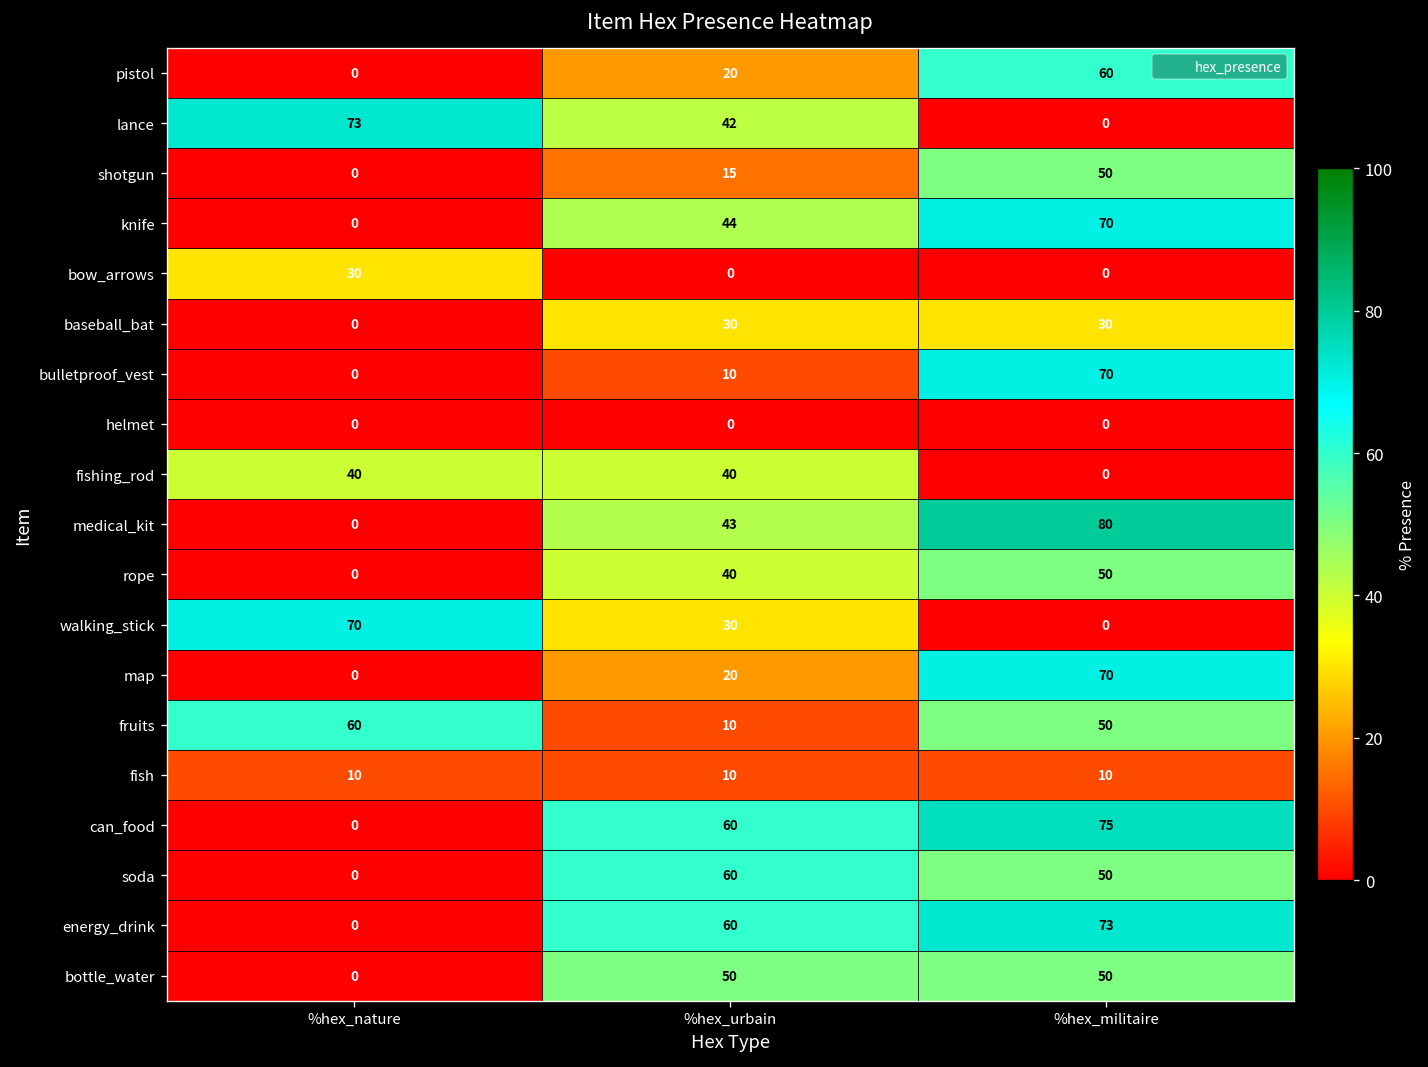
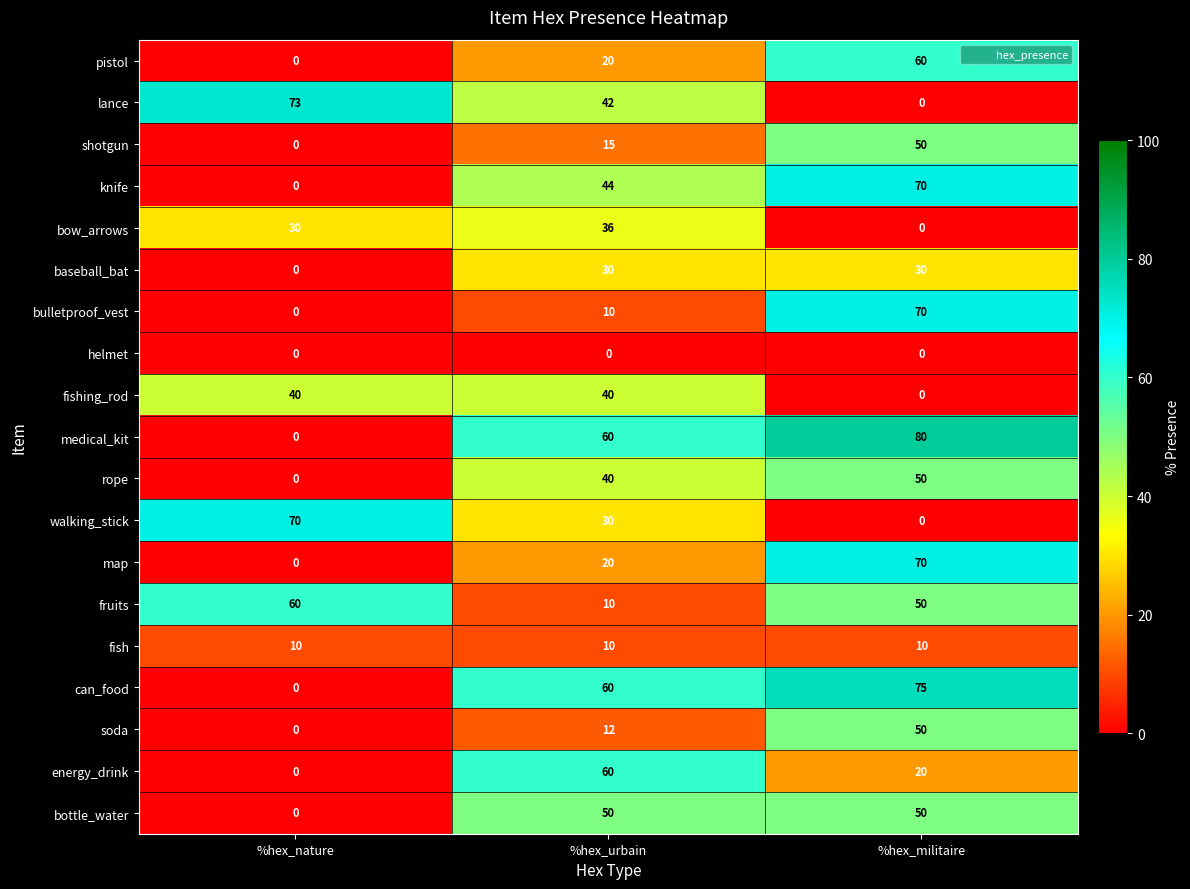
  {
    "pistol": {
      "%hex_nature": 0,
      "%hex_urbain": 20,
      "%hex_militaire": 60
    },
    "lance": {
      "%hex_nature": 73,
      "%hex_urbain": 42,
      "%hex_militaire": 0
    },
    "shotgun": {
      "%hex_nature": 0,
      "%hex_urbain": 15,
      "%hex_militaire": 50
    },
    "knife": {
      "%hex_nature": 0,
      "%hex_urbain": 44,
      "%hex_militaire": 70
    },
    "bow_arrows": {
      "%hex_nature": 30,
-     "%hex_urbain": 0,
+     "%hex_urbain": 36,
      "%hex_militaire": 0
    },
    "baseball_bat": {
      "%hex_nature": 0,
      "%hex_urbain": 30,
      "%hex_militaire": 30
    },
    "bulletproof_vest": {
      "%hex_nature": 0,
      "%hex_urbain": 10,
      "%hex_militaire": 70
    },
    "helmet": {
      "%hex_nature": 0,
      "%hex_urbain": 0,
      "%hex_militaire": 0
    },
    "fishing_rod": {
      "%hex_nature": 40,
      "%hex_urbain": 40,
      "%hex_militaire": 0
    },
    "medical_kit": {
      "%hex_nature": 0,
-     "%hex_urbain": 43,
+     "%hex_urbain": 60,
      "%hex_militaire": 80
    },
    "rope": {
      "%hex_nature": 0,
      "%hex_urbain": 40,
      "%hex_militaire": 50
    },
    "walking_stick": {
      "%hex_nature": 70,
      "%hex_urbain": 30,
      "%hex_militaire": 0
    },
    "map": {
      "%hex_nature": 0,
      "%hex_urbain": 20,
      "%hex_militaire": 70
    },
    "fruits": {
      "%hex_nature": 60,
      "%hex_urbain": 10,
      "%hex_militaire": 50
    },
    "fish": {
      "%hex_nature": 10,
      "%hex_urbain": 10,
      "%hex_militaire": 10
    },
    "can_food": {
      "%hex_nature": 0,
      "%hex_urbain": 60,
      "%hex_militaire": 75
    },
    "soda": {
      "%hex_nature": 0,
-     "%hex_urbain": 60,
+     "%hex_urbain": 12,
      "%hex_militaire": 50
    },
    "energy_drink": {
      "%hex_nature": 0,
      "%hex_urbain": 60,
-     "%hex_militaire": 73
+     "%hex_militaire": 20
    },
    "bottle_water": {
      "%hex_nature": 0,
      "%hex_urbain": 50,
      "%hex_militaire": 50
    }
  }
